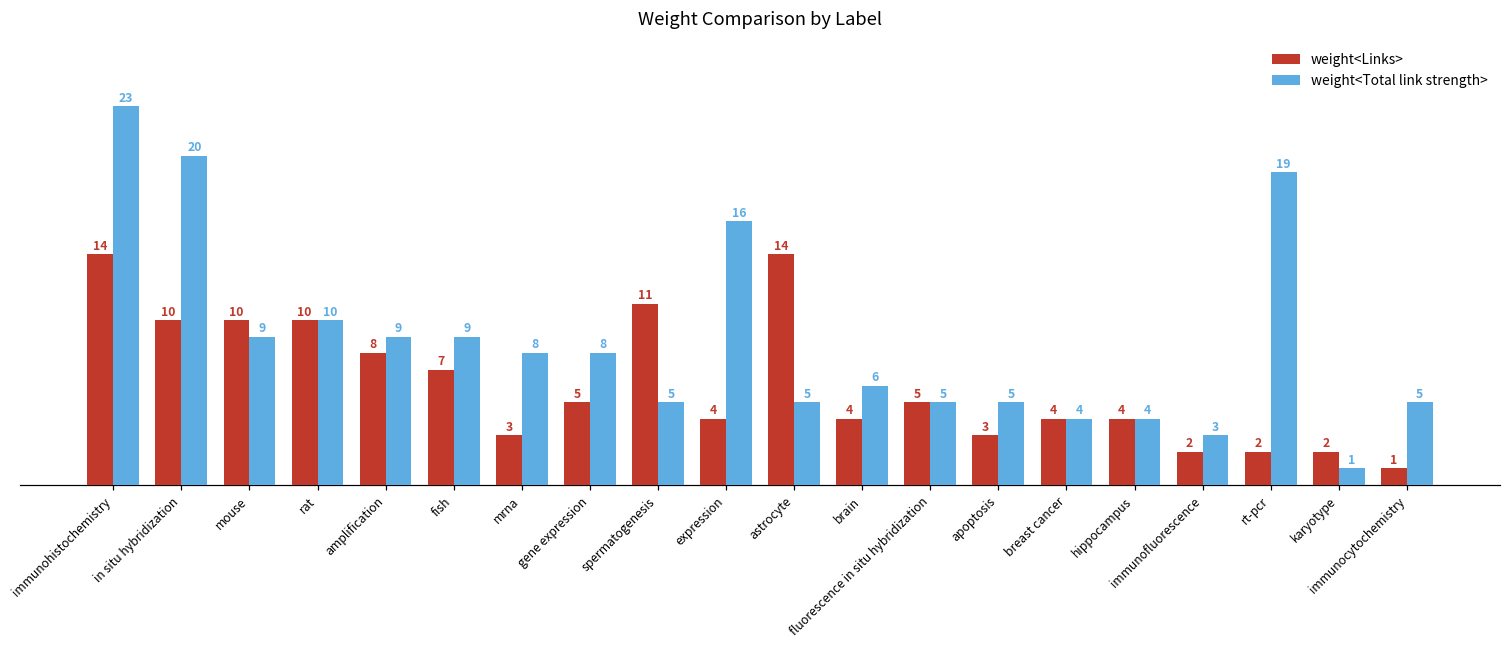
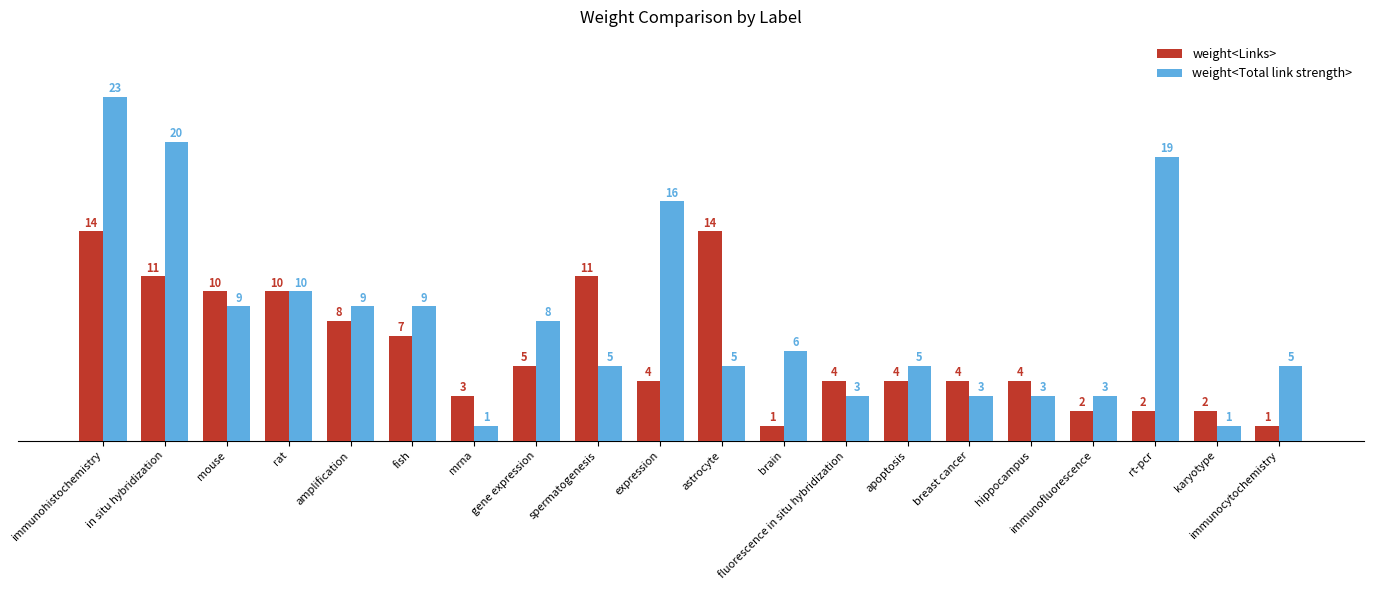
  {
    "weight<Links>": {
      "immunohistochemistry": 14,
-     "in situ hybridization": 10,
+     "in situ hybridization": 11,
      "mouse": 10,
      "rat": 10,
      "amplification": 8,
      "fish": 7,
      "mrna": 3,
      "gene expression": 5,
      "spermatogenesis": 11,
      "expression": 4,
      "astrocyte": 14,
-     "brain": 4,
-     "fluorescence in situ hybridization": 5,
-     "apoptosis": 3,
+     "brain": 1,
+     "fluorescence in situ hybridization": 4,
+     "apoptosis": 4,
      "breast cancer": 4,
      "hippocampus": 4,
      "immunofluorescence": 2,
      "rt-pcr": 2,
      "karyotype": 2,
      "immunocytochemistry": 1
    },
    "weight<Total link strength>": {
      "immunohistochemistry": 23,
      "in situ hybridization": 20,
      "mouse": 9,
      "rat": 10,
      "amplification": 9,
      "fish": 9,
-     "mrna": 8,
+     "mrna": 1,
      "gene expression": 8,
      "spermatogenesis": 5,
      "expression": 16,
      "astrocyte": 5,
      "brain": 6,
-     "fluorescence in situ hybridization": 5,
+     "fluorescence in situ hybridization": 3,
      "apoptosis": 5,
-     "breast cancer": 4,
-     "hippocampus": 4,
+     "breast cancer": 3,
+     "hippocampus": 3,
      "immunofluorescence": 3,
      "rt-pcr": 19,
      "karyotype": 1,
      "immunocytochemistry": 5
    }
  }
